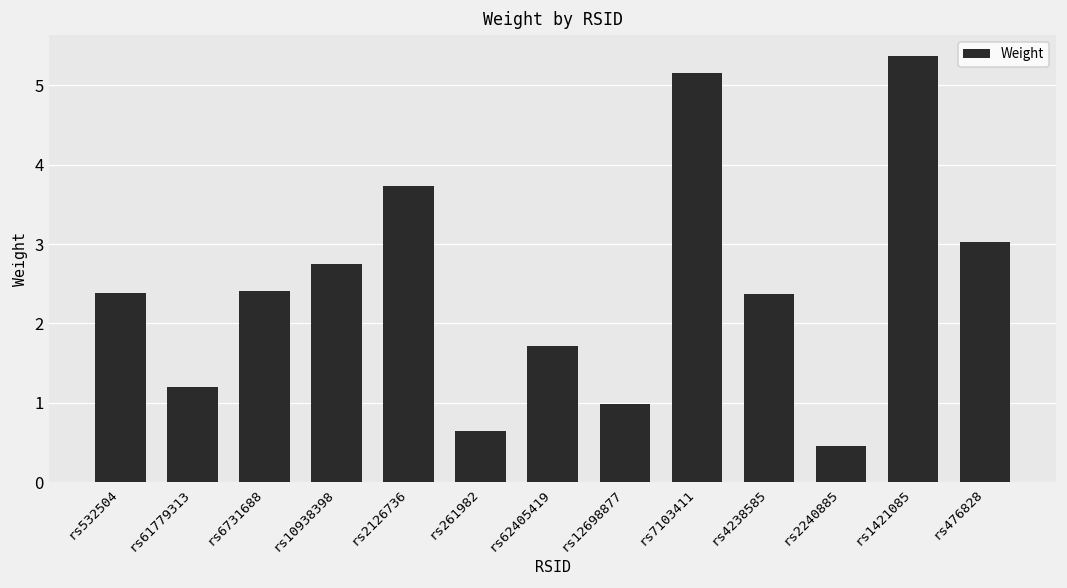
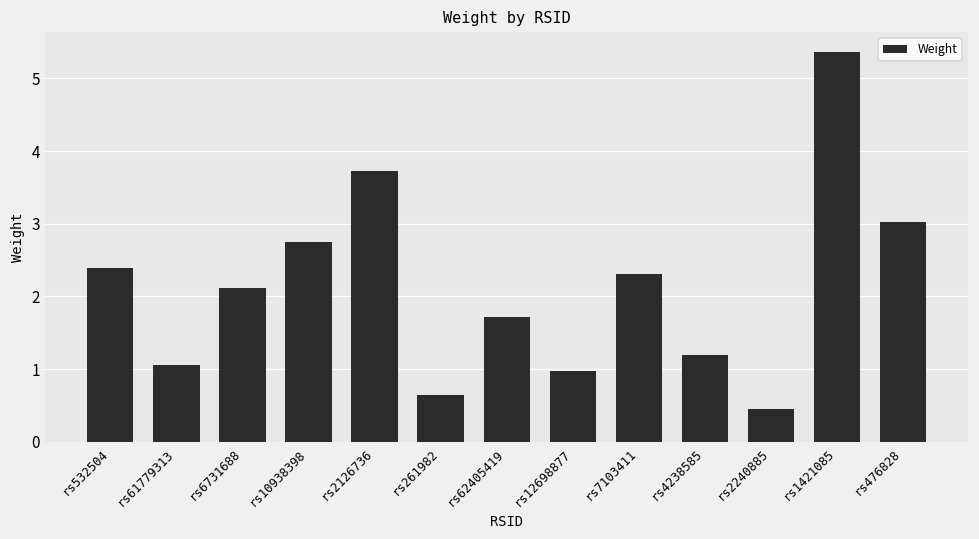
  {
    "rs532504": 2.4,
-   "rs61779313": 1.2,
-   "rs6731688": 2.4,
+   "rs61779313": 1.1,
+   "rs6731688": 2.1,
    "rs10938398": 2.7,
    "rs2126736": 3.7,
    "rs261982": 0.6,
    "rs62405419": 1.7,
    "rs12698877": 1.0,
-   "rs7103411": 5.2,
-   "rs4238585": 2.4,
+   "rs7103411": 2.3,
+   "rs4238585": 1.2,
    "rs2240885": 0.5,
    "rs1421085": 5.4,
    "rs476828": 3.0
  }
